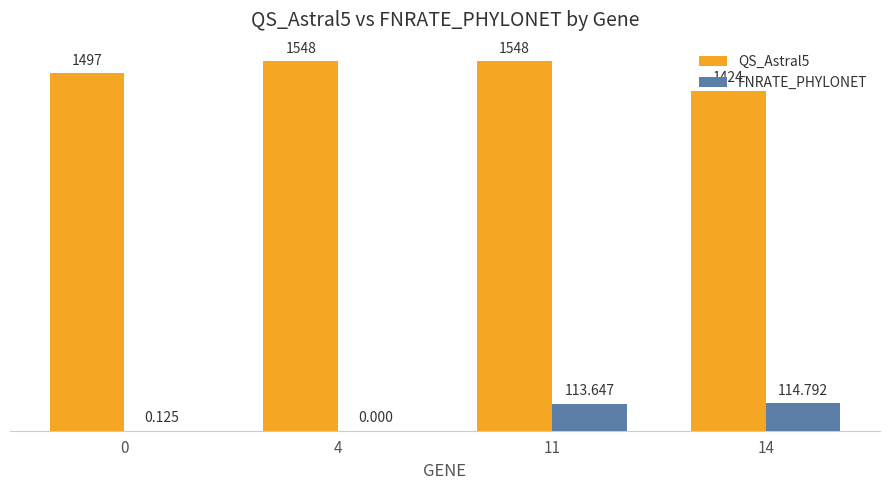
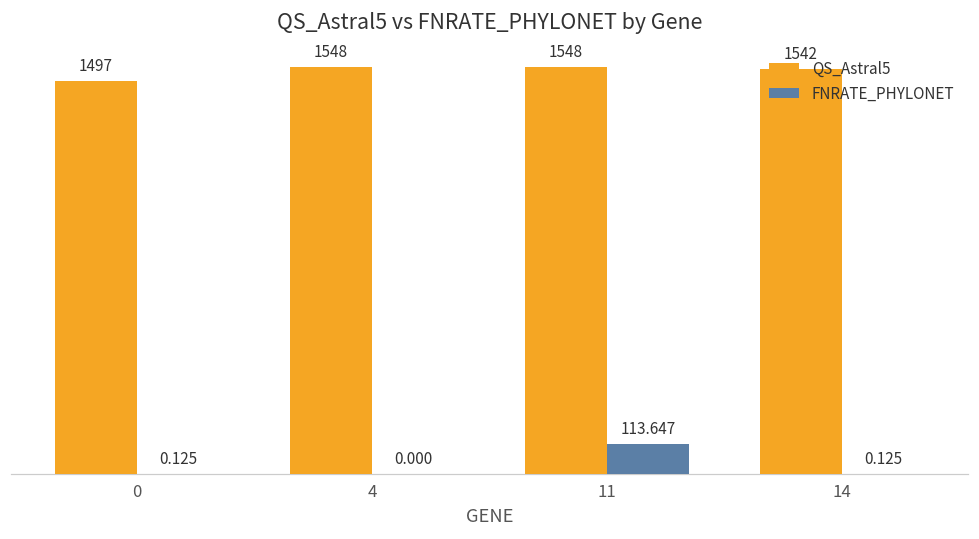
  {
    "QS_Astral5": {
      "0": 1497,
      "4": 1548,
      "11": 1548,
-     "14": 1424
+     "14": 1542
    },
    "FNRATE_PHYLONET": {
      "0": 0.125,
      "4": 0.000,
      "11": 113.647,
-     "14": 114.792
+     "14": 0.125
    }
  }
